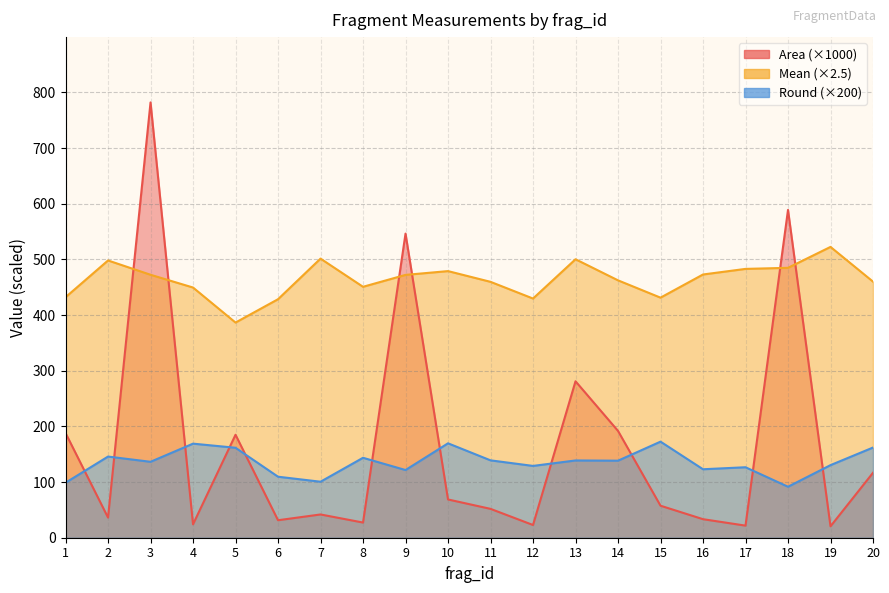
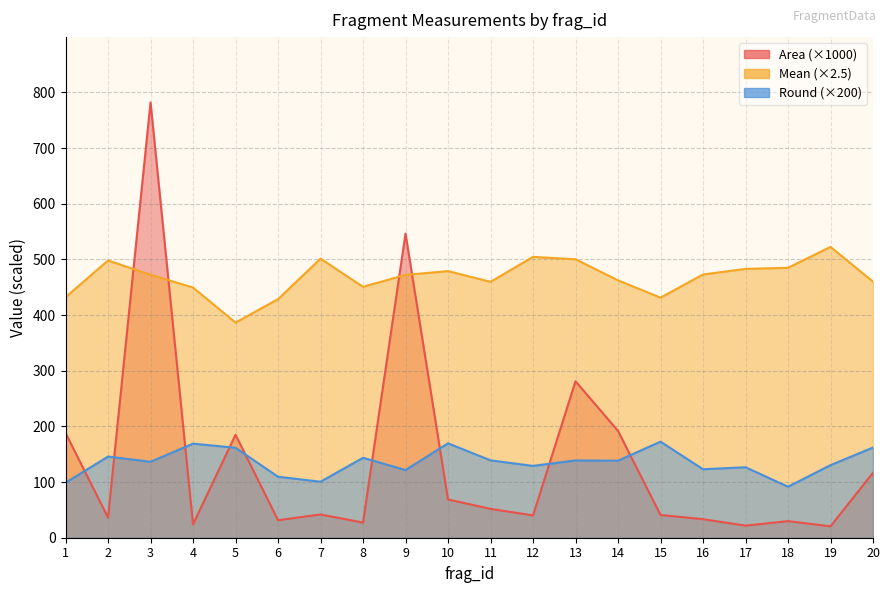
  {
    "Area (×1000)": {
      "1": 190,
      "2": 40,
      "3": 780,
      "4": 20,
      "5": 180,
      "6": 30,
      "7": 40,
      "8": 30,
      "9": 550,
      "10": 70,
      "11": 50,
-     "12": 20,
+     "12": 40,
      "13": 280,
      "14": 190,
-     "15": 60,
+     "15": 40,
      "16": 30,
      "17": 20,
-     "18": 590,
+     "18": 30,
      "19": 20,
      "20": 120
    },
    "Mean (×2.5)": {
      "1": 430,
      "2": 500,
      "3": 470,
      "4": 450,
      "5": 390,
      "6": 430,
      "7": 500,
      "8": 450,
      "9": 470,
      "10": 480,
      "11": 460,
-     "12": 430,
+     "12": 500,
      "13": 500,
      "14": 460,
      "15": 430,
      "16": 470,
      "17": 480,
      "18": 480,
      "19": 520,
      "20": 460
    },
    "Round (×200)": {
      "1": 100,
      "2": 150,
      "3": 140,
      "4": 170,
      "5": 160,
      "6": 110,
      "7": 100,
      "8": 140,
      "9": 120,
      "10": 170,
      "11": 140,
      "12": 130,
      "13": 140,
      "14": 140,
      "15": 170,
      "16": 120,
      "17": 130,
      "18": 90,
      "19": 130,
      "20": 160
    }
  }
